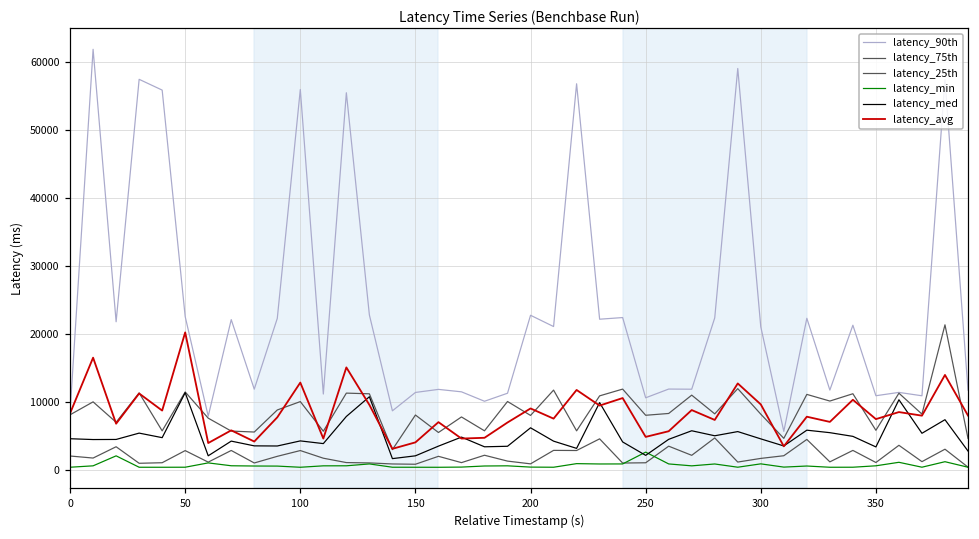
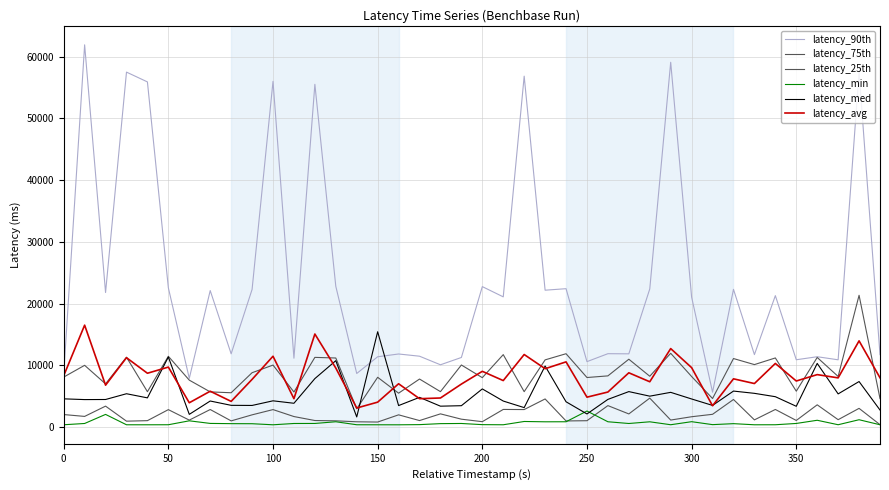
  {
    "latency_90th": {
      "50": 23000,
      "100": 56000,
      "150": 11000,
      "200": 23000,
      "250": 11000,
      "300": 21000,
      "350": 11000
    },
    "latency_min": {
      "0": 0,
      "50": 0,
      "100": 0,
      "150": 0,
      "200": 0,
      "250": 3000,
      "300": 1000,
      "350": 1000
    },
    "latency_med": {
      "0": 5000,
      "100": 4000,
-     "150": 2000,
+     "150": 15000,
      "200": 6000,
      "250": 2000,
      "300": 5000,
      "350": 3000
    },
    "latency_avg": {
-     "50": 20000,
-     "100": 13000,
+     "50": 10000,
+     "100": 11000,
      "150": 4000,
      "200": 9000,
      "250": 5000,
      "300": 10000,
      "350": 7000
    }
  }
